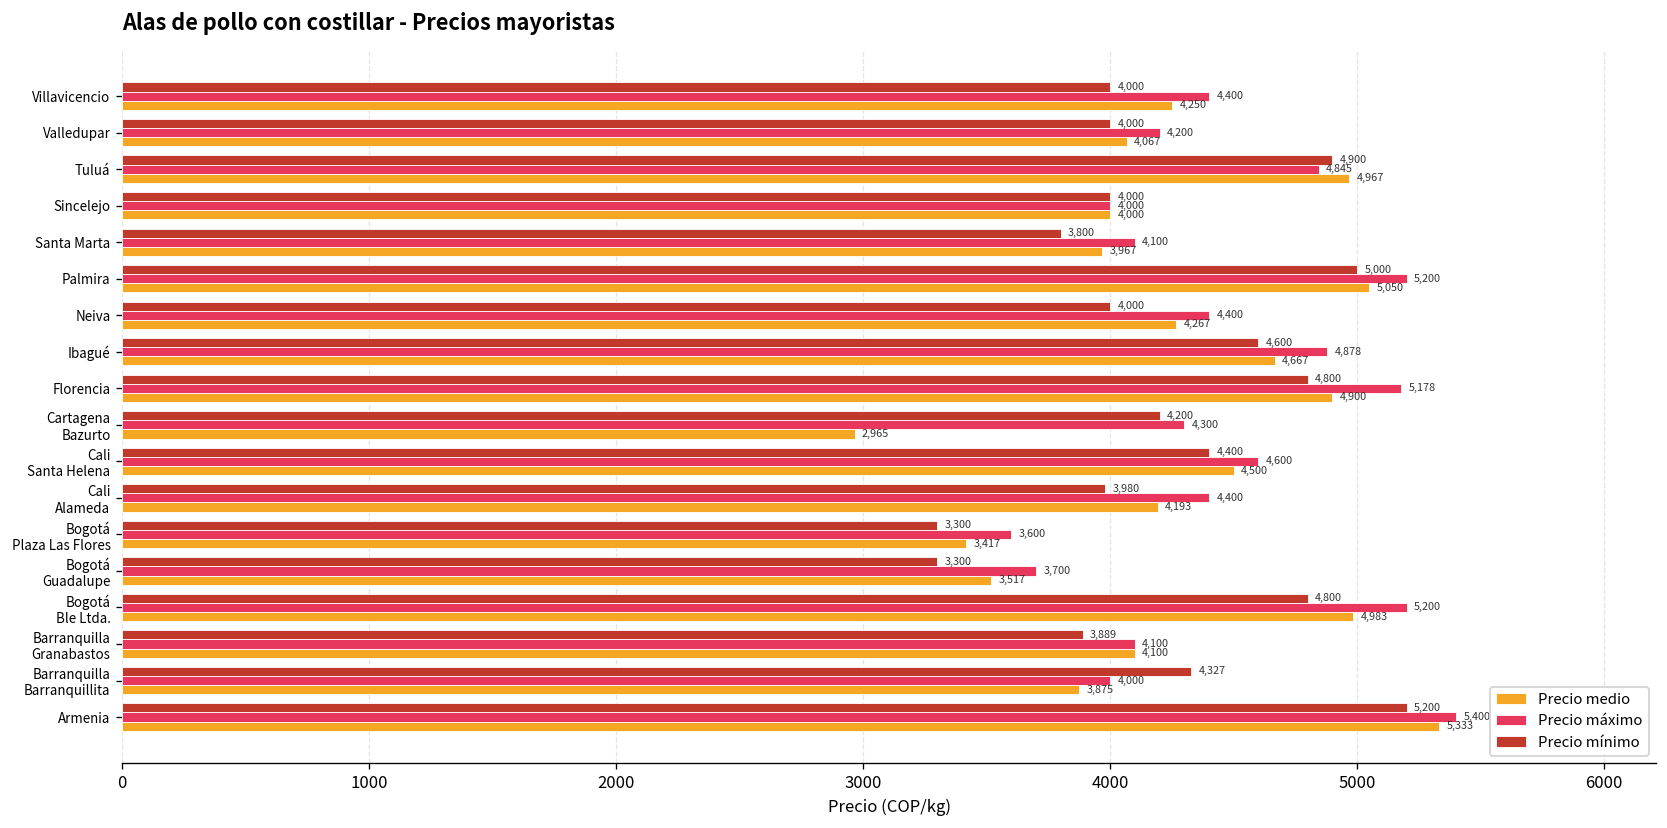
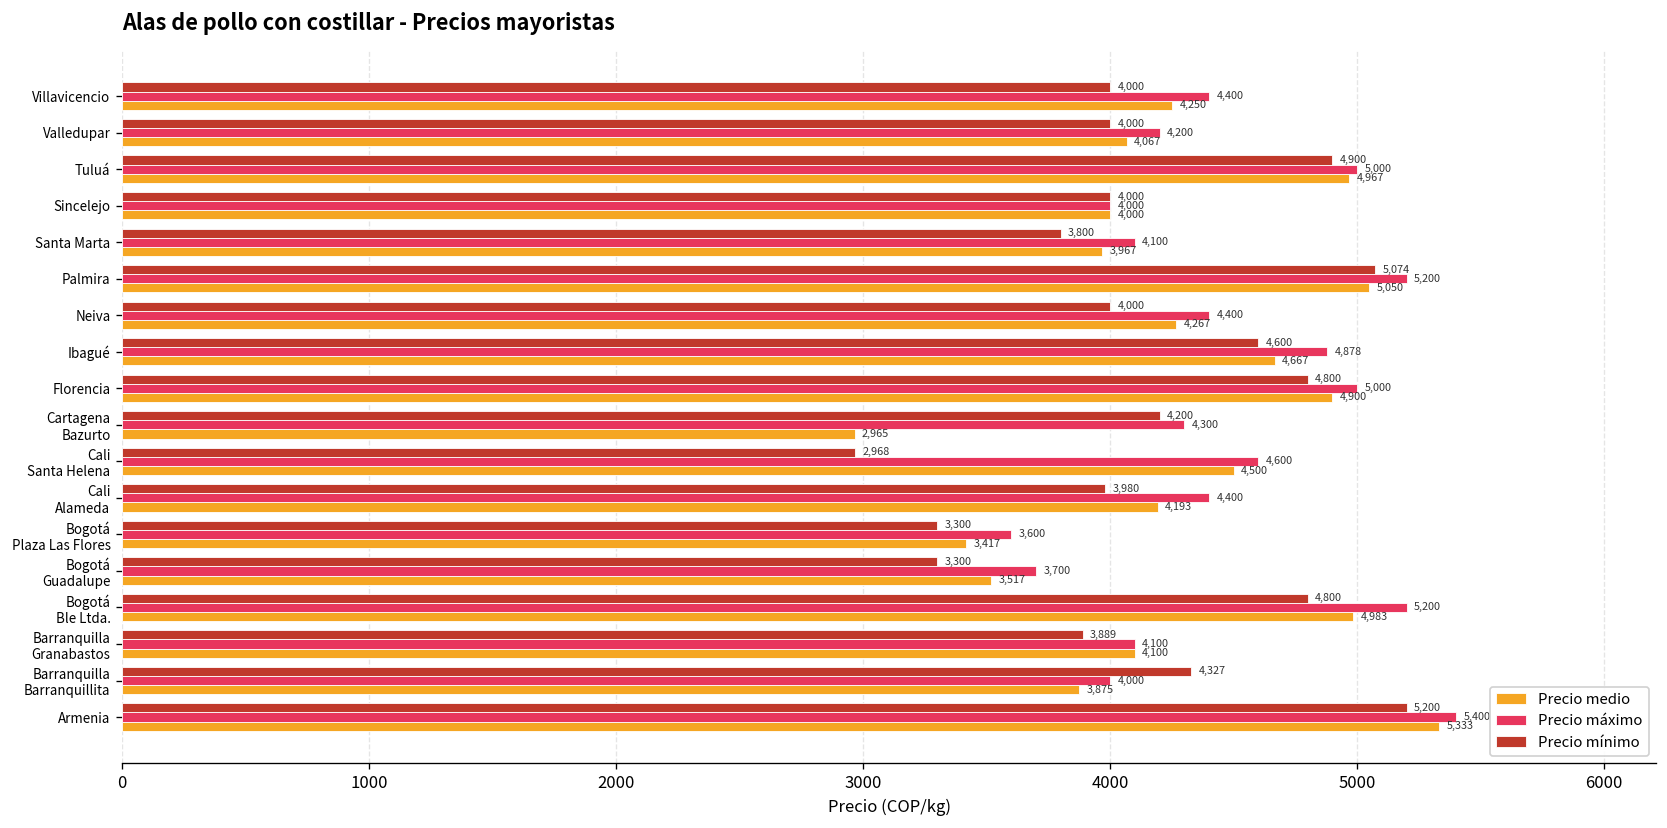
  {
    "Precio medio": {
      "Villavicencio": "4,250",
      "Valledupar": "4,067",
      "Tuluá": "4,967",
      "Santa Marta": "3,967",
      "Palmira": "5,050",
      "Neiva": "4,267",
      "Ibagué": "4,667",
      "Florencia": "4,900",
      "Cartagena Bazurto": "2,965",
      "Cali Santa Helena": "4,500",
      "Cali Alameda": "4,193",
      "Bogotá Plaza Las Flores": "3,417",
      "Bogotá Guadalupe": "3,517",
      "Bogotá Ble Ltda.": "4,983",
      "Barranquilla Barranquillita": "3,875",
      "Armenia": "5,333"
    },
    "Precio máximo": {
      "Villavicencio": "4,400",
      "Valledupar": "4,200",
-     "Tuluá": "4,845",
+     "Tuluá": "5,000",
      "Santa Marta": "4,100",
      "Palmira": "5,200",
      "Neiva": "4,400",
      "Ibagué": "4,878",
-     "Florencia": "5,178",
+     "Florencia": "5,000",
      "Cartagena Bazurto": "4,300",
      "Cali Santa Helena": "4,600",
      "Cali Alameda": "4,400",
      "Bogotá Plaza Las Flores": "3,600",
      "Bogotá Guadalupe": "3,700",
      "Bogotá Ble Ltda.": "5,200",
      "Barranquilla Barranquillita": "4,000"
    },
    "Precio mínimo": {
      "Villavicencio": "4,000",
      "Valledupar": "4,000",
      "Tuluá": "4,900",
      "Santa Marta": "3,800",
-     "Palmira": "5,000",
+     "Palmira": "5,074",
      "Neiva": "4,000",
      "Ibagué": "4,600",
      "Florencia": "4,800",
      "Cartagena Bazurto": "4,200",
-     "Cali Santa Helena": "4,400",
+     "Cali Santa Helena": "2,968",
      "Cali Alameda": "3,980",
      "Bogotá Plaza Las Flores": "3,300",
      "Bogotá Guadalupe": "3,300",
      "Bogotá Ble Ltda.": "4,800",
      "Barranquilla Granabastos": "3,889",
      "Barranquilla Barranquillita": "4,327",
      "Armenia": "5,200"
    }
  }
